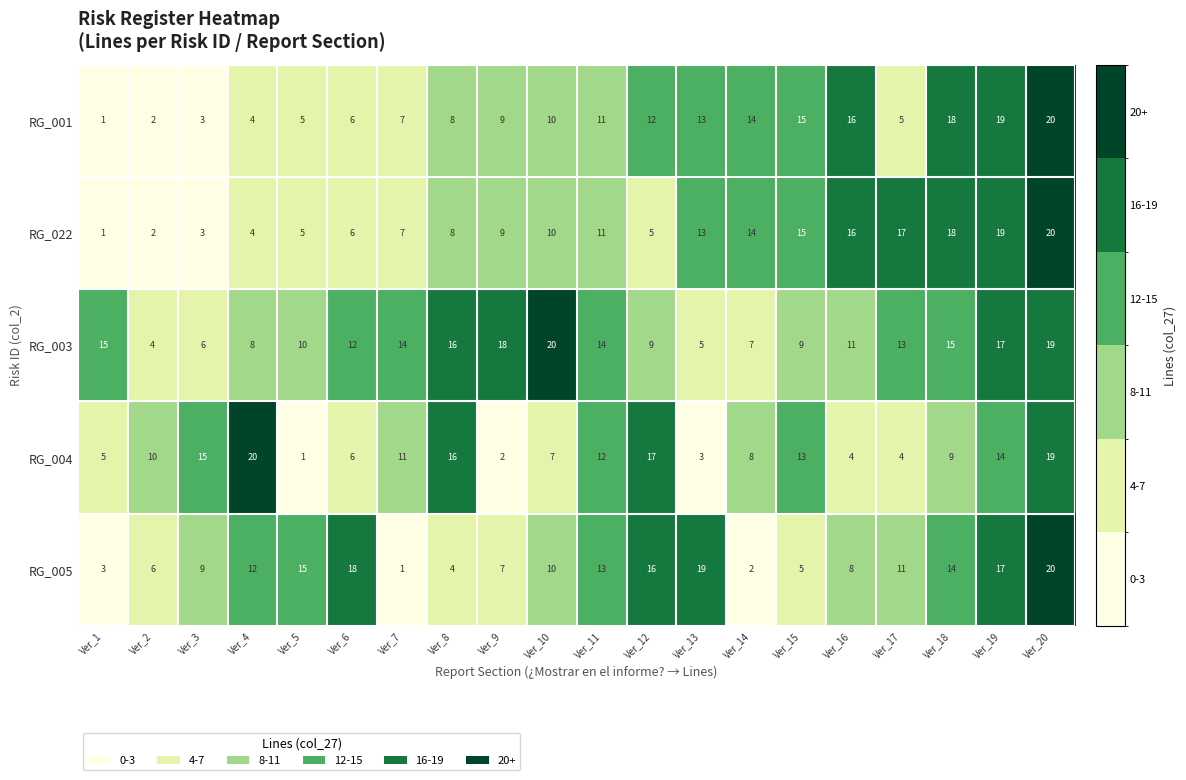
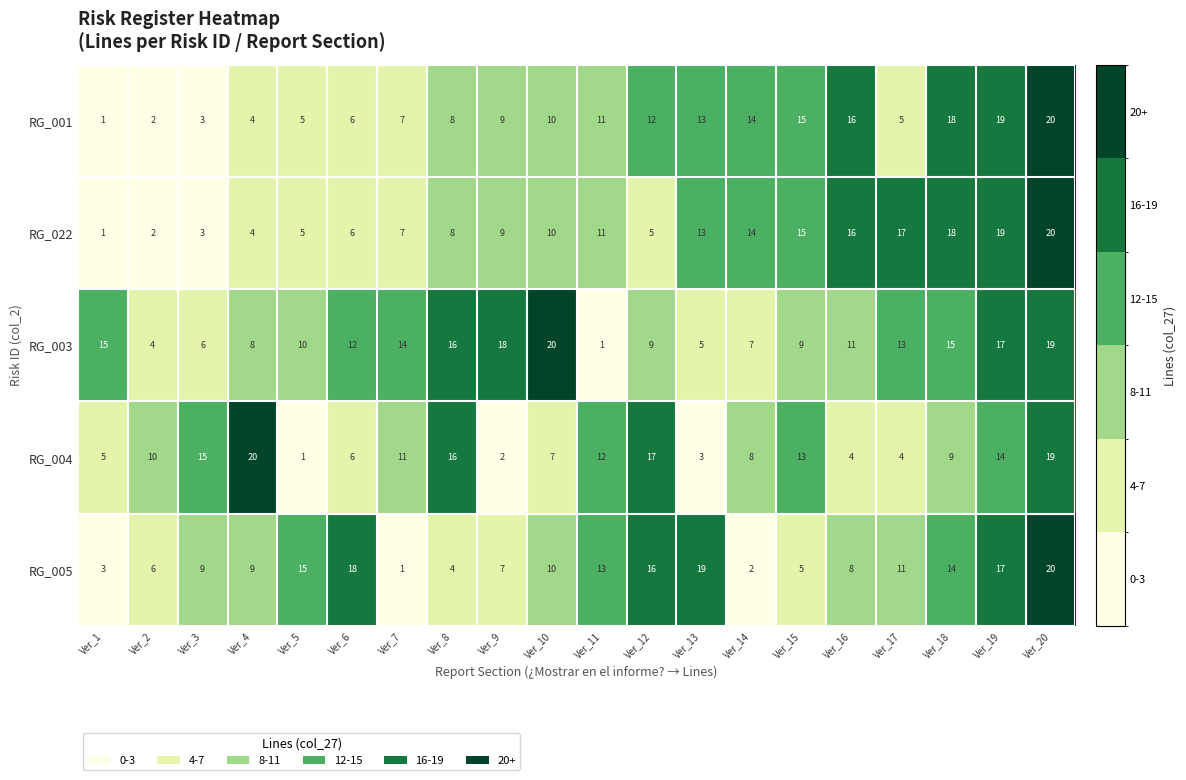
  {
    "RG_001": {
      "Ver_1": 1,
      "Ver_2": 2,
      "Ver_3": 3,
      "Ver_4": 4,
      "Ver_5": 5,
      "Ver_6": 6,
      "Ver_7": 7,
      "Ver_8": 8,
      "Ver_9": 9,
      "Ver_10": 10,
      "Ver_11": 11,
      "Ver_12": 12,
      "Ver_13": 13,
      "Ver_14": 14,
      "Ver_15": 15,
      "Ver_16": 16,
      "Ver_17": 5,
      "Ver_18": 18,
      "Ver_19": 19,
      "Ver_20": 20
    },
    "RG_022": {
      "Ver_1": 1,
      "Ver_2": 2,
      "Ver_3": 3,
      "Ver_4": 4,
      "Ver_5": 5,
      "Ver_6": 6,
      "Ver_7": 7,
      "Ver_8": 8,
      "Ver_9": 9,
      "Ver_10": 10,
      "Ver_11": 11,
      "Ver_12": 5,
      "Ver_13": 13,
      "Ver_14": 14,
      "Ver_15": 15,
      "Ver_16": 16,
      "Ver_17": 17,
      "Ver_18": 18,
      "Ver_19": 19,
      "Ver_20": 20
    },
    "RG_003": {
      "Ver_1": 15,
      "Ver_2": 4,
      "Ver_3": 6,
      "Ver_4": 8,
      "Ver_5": 10,
      "Ver_6": 12,
      "Ver_7": 14,
      "Ver_8": 16,
      "Ver_9": 18,
      "Ver_10": 20,
-     "Ver_11": 14,
+     "Ver_11": 1,
      "Ver_12": 9,
      "Ver_13": 5,
      "Ver_14": 7,
      "Ver_15": 9,
      "Ver_16": 11,
      "Ver_17": 13,
      "Ver_18": 15,
      "Ver_19": 17,
      "Ver_20": 19
    },
    "RG_004": {
      "Ver_1": 5,
      "Ver_2": 10,
      "Ver_3": 15,
      "Ver_4": 20,
      "Ver_5": 1,
      "Ver_6": 6,
      "Ver_7": 11,
      "Ver_8": 16,
      "Ver_9": 2,
      "Ver_10": 7,
      "Ver_11": 12,
      "Ver_12": 17,
      "Ver_13": 3,
      "Ver_14": 8,
      "Ver_15": 13,
      "Ver_16": 4,
      "Ver_17": 4,
      "Ver_18": 9,
      "Ver_19": 14,
      "Ver_20": 19
    },
    "RG_005": {
      "Ver_1": 3,
      "Ver_2": 6,
      "Ver_3": 9,
-     "Ver_4": 12,
+     "Ver_4": 9,
      "Ver_5": 15,
      "Ver_6": 18,
      "Ver_7": 1,
      "Ver_8": 4,
      "Ver_9": 7,
      "Ver_10": 10,
      "Ver_11": 13,
      "Ver_12": 16,
      "Ver_13": 19,
      "Ver_14": 2,
      "Ver_15": 5,
      "Ver_16": 8,
      "Ver_17": 11,
      "Ver_18": 14,
      "Ver_19": 17,
      "Ver_20": 20
    }
  }
